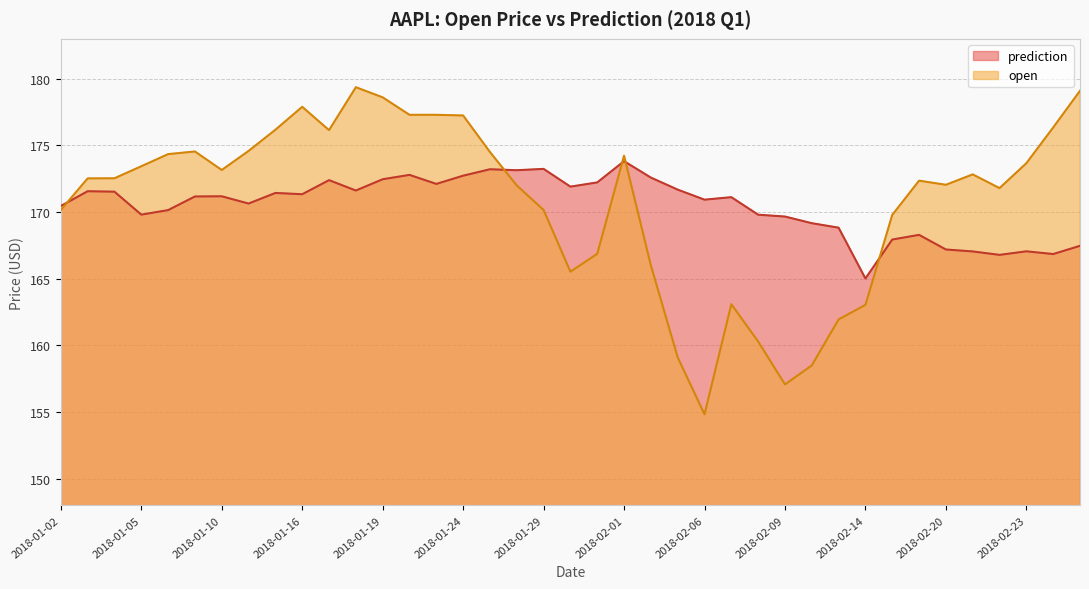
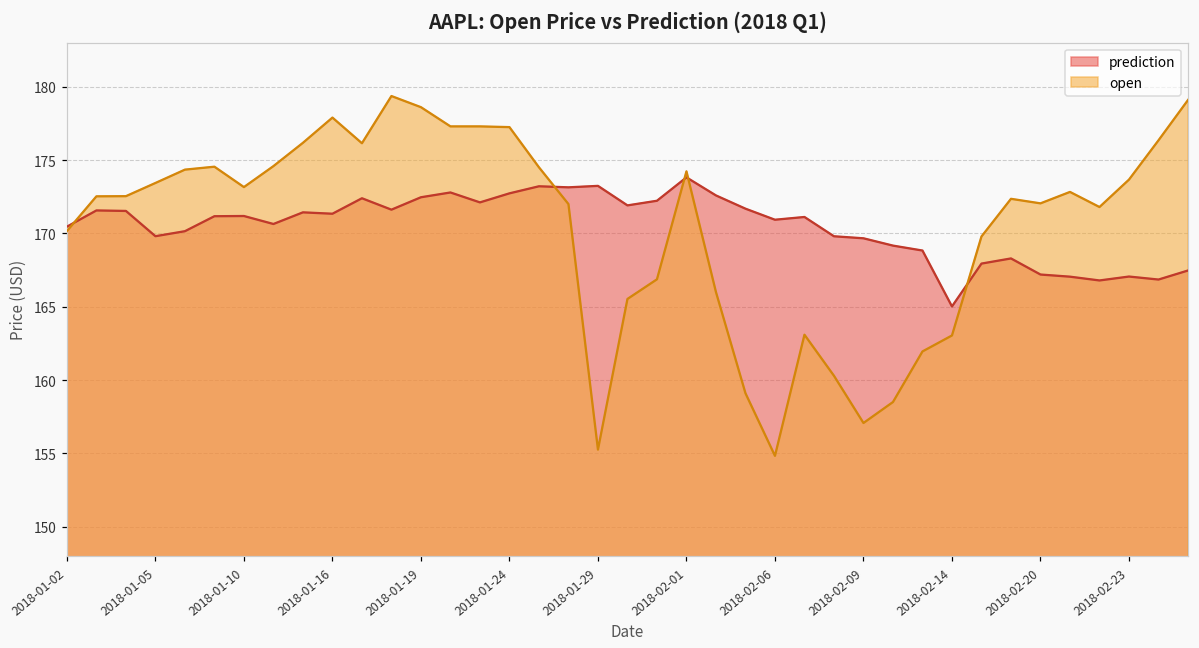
  {
    "prediction": {
      "2018-01-02": 170.5,
      "2018-01-05": 169.8,
      "2018-01-10": 171.2,
      "2018-01-16": 171.3,
      "2018-01-19": 172.5,
      "2018-01-24": 172.7,
      "2018-01-29": 173.2,
      "2018-02-01": 173.8,
      "2018-02-06": 170.9,
      "2018-02-09": 169.7,
      "2018-02-14": 165.0,
      "2018-02-20": 167.2,
      "2018-02-23": 167.1
    },
    "open": {
      "2018-01-02": 170.2,
      "2018-01-05": 173.4,
      "2018-01-10": 173.2,
      "2018-01-16": 177.9,
      "2018-01-19": 178.6,
      "2018-01-24": 177.3,
-     "2018-01-29": 170.2,
+     "2018-01-29": 155.3,
      "2018-02-01": 174.2,
      "2018-02-06": 154.8,
      "2018-02-09": 157.1,
      "2018-02-14": 163.0,
      "2018-02-20": 172.1,
      "2018-02-23": 173.7
    }
  }
